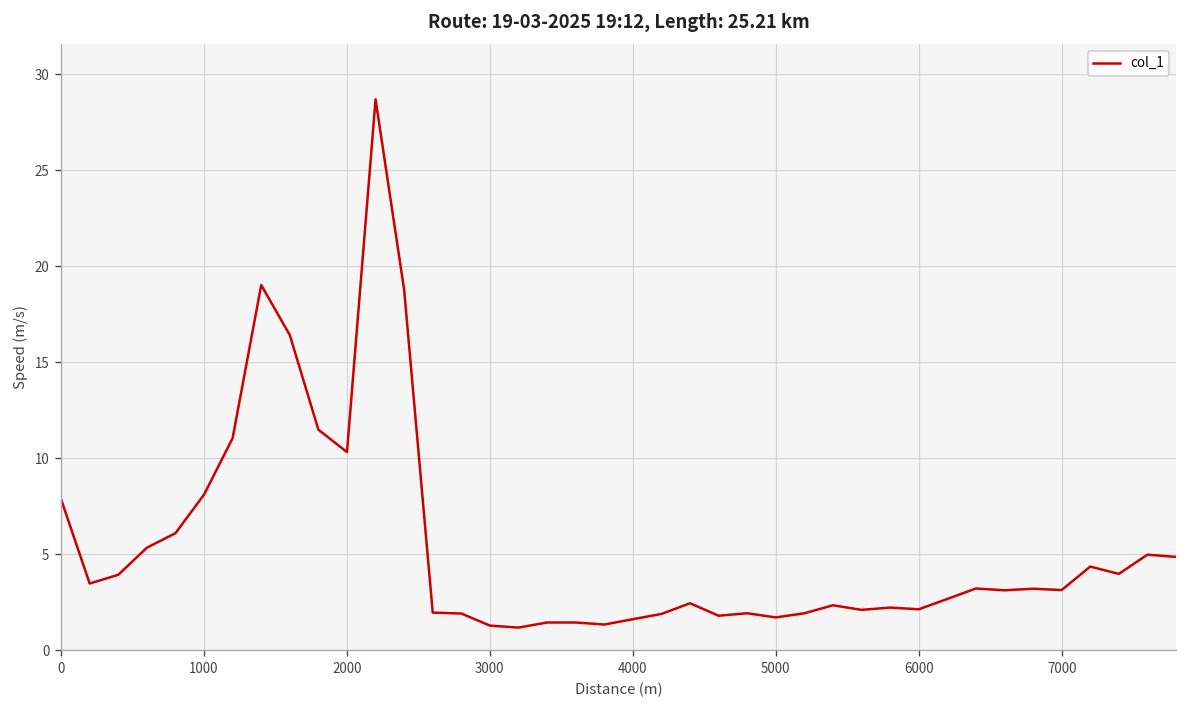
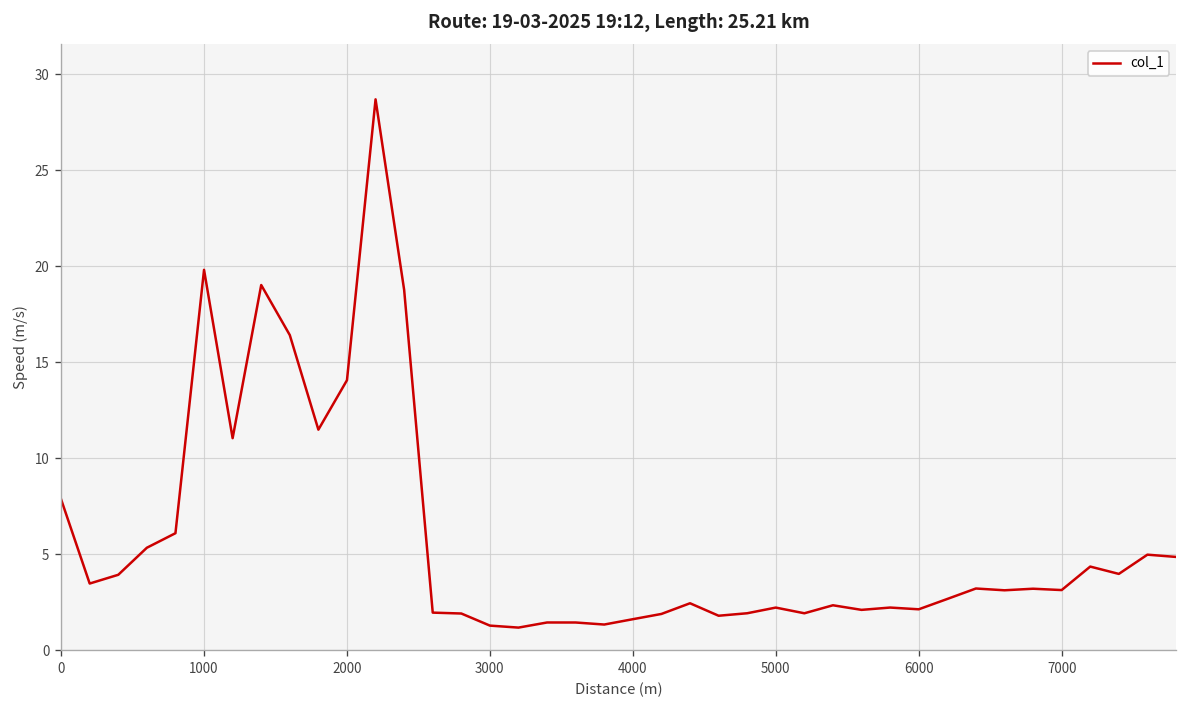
  {
    "0": 7.9,
-   "1000": 8.1,
-   "2000": 10.3,
+   "1000": 19.8,
+   "2000": 14.1,
    "3000": 1.3,
    "4000": 1.6,
-   "5000": 1.7,
+   "5000": 2.2,
    "6000": 2.1,
    "7000": 3.1
  }
